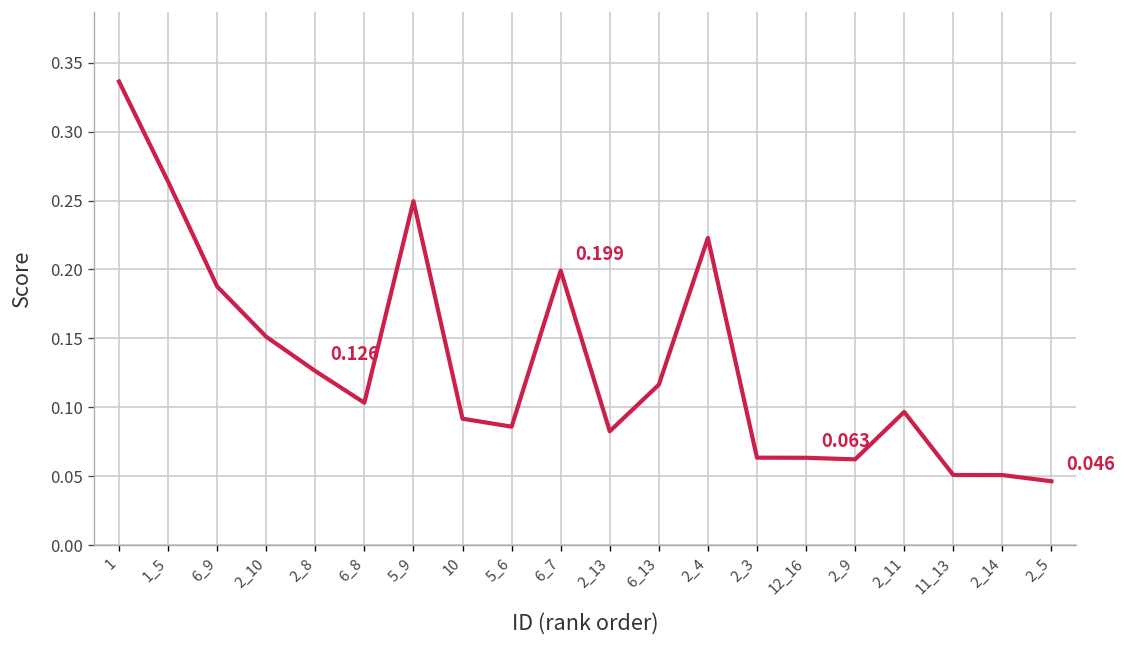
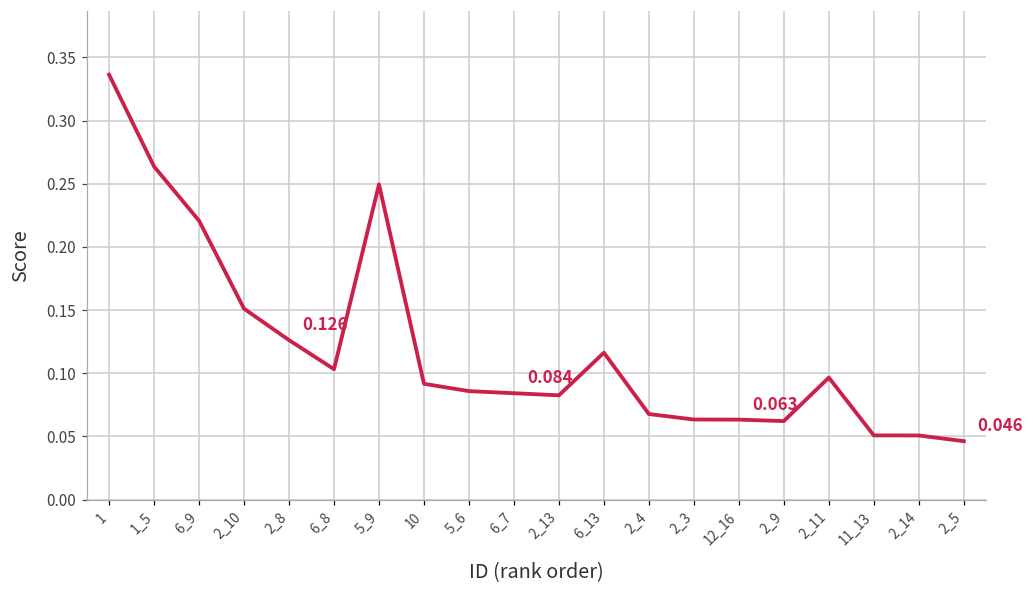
  {
-   "6_9": 0.188,
+   "6_9": 0.221,
    "2_8": 0.126,
-   "6_7": 0.199,
-   "2_4": 0.223,
+   "6_7": 0.084,
+   "2_4": 0.068,
    "12_16": 0.063,
    "2_5": 0.046
  }
